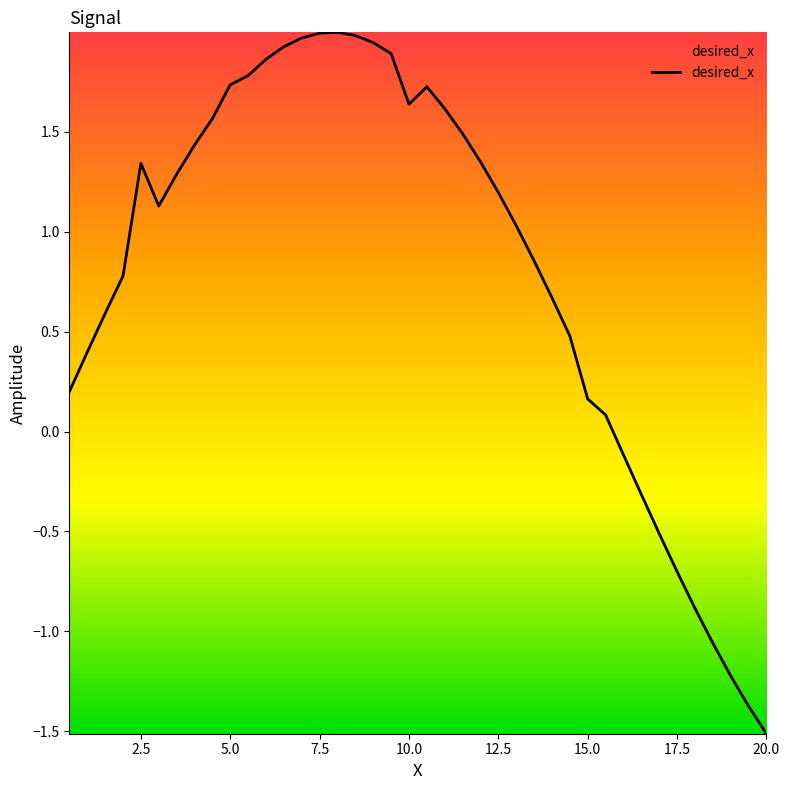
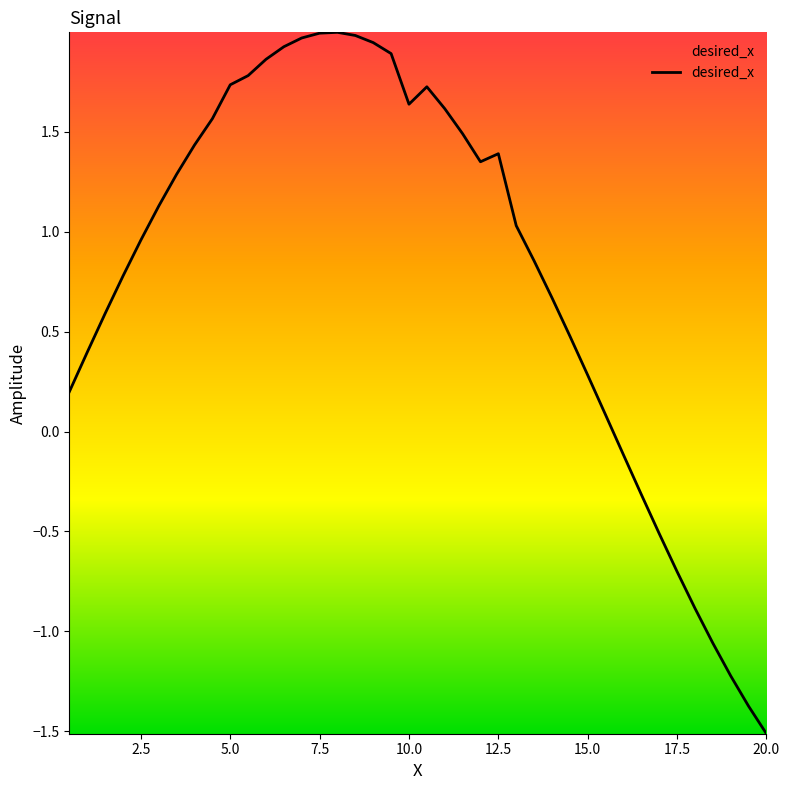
  {
-   "2.5": 1.34,
+   "2.5": 0.96,
    "5.0": 1.74,
    "7.5": 1.99,
    "10.0": 1.64,
-   "12.5": 1.20,
-   "15.0": 0.16,
+   "12.5": 1.39,
+   "15.0": 0.28,
    "17.5": -0.70,
    "20.0": -1.51
  }
